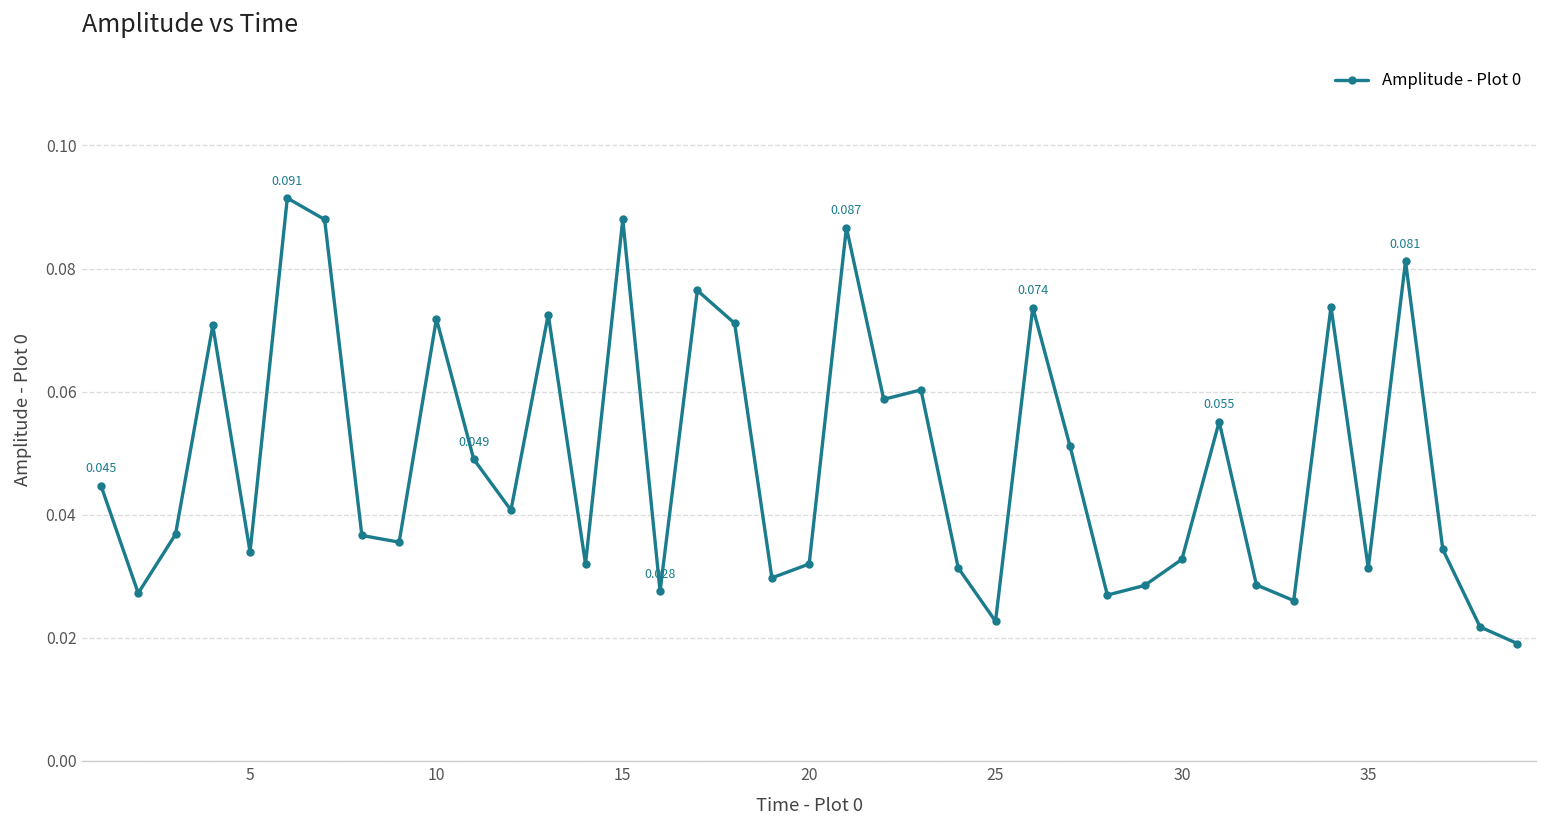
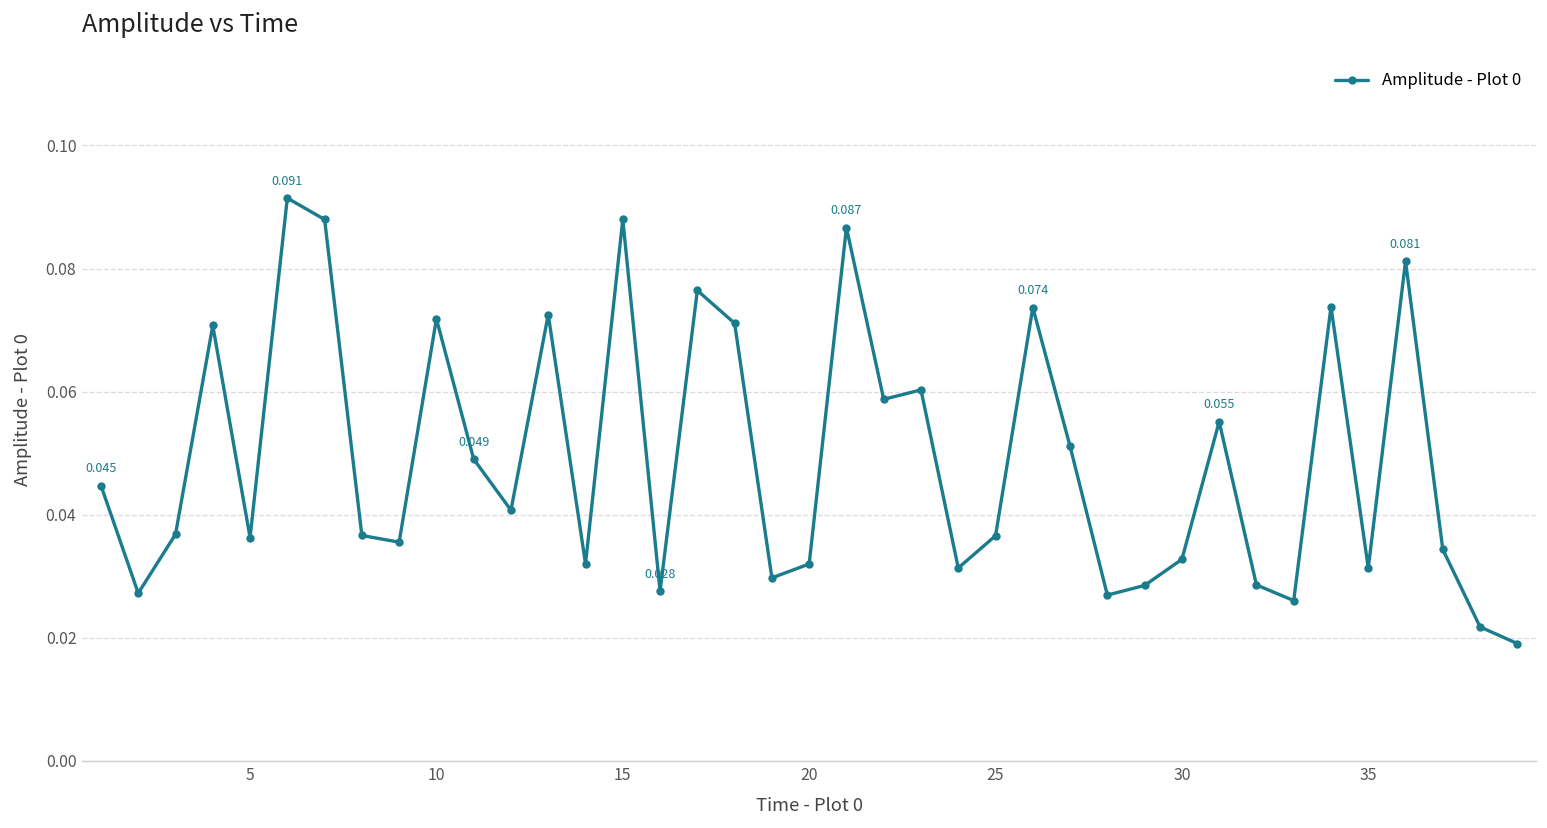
  {
-   "5": 0.034,
+   "5": 0.036,
    "10": 0.072,
    "15": 0.088,
    "20": 0.032,
-   "25": 0.023,
+   "25": 0.037,
    "30": 0.033,
    "35": 0.031
  }
